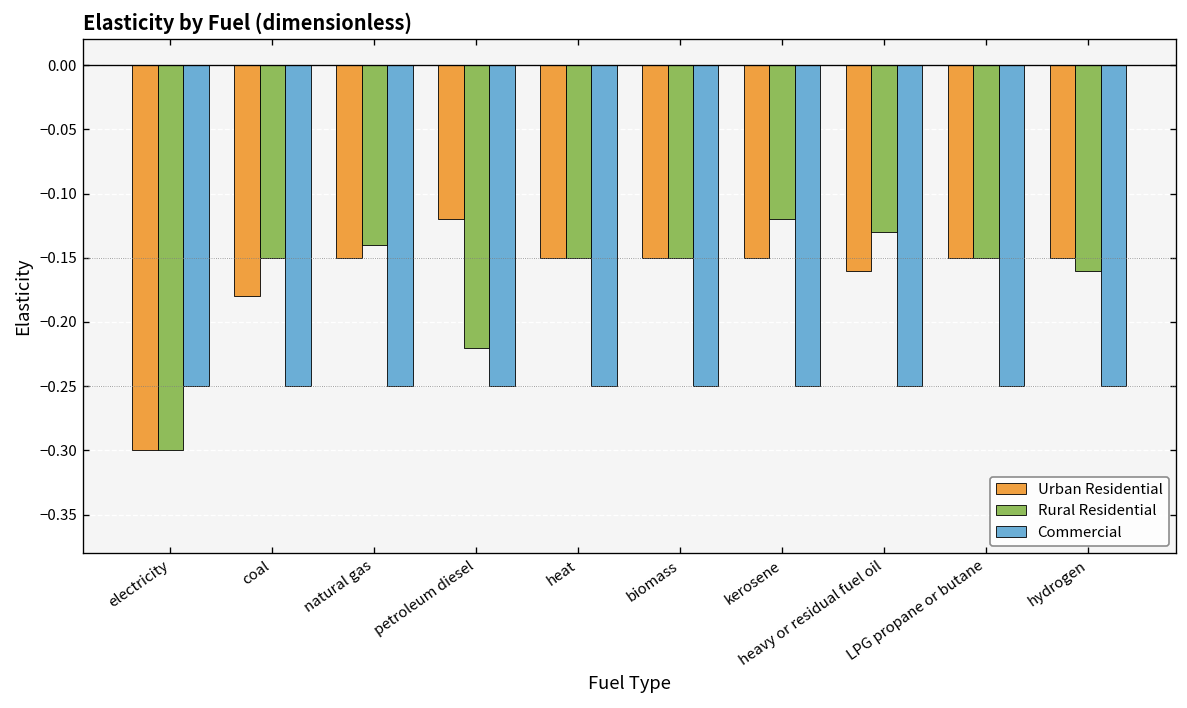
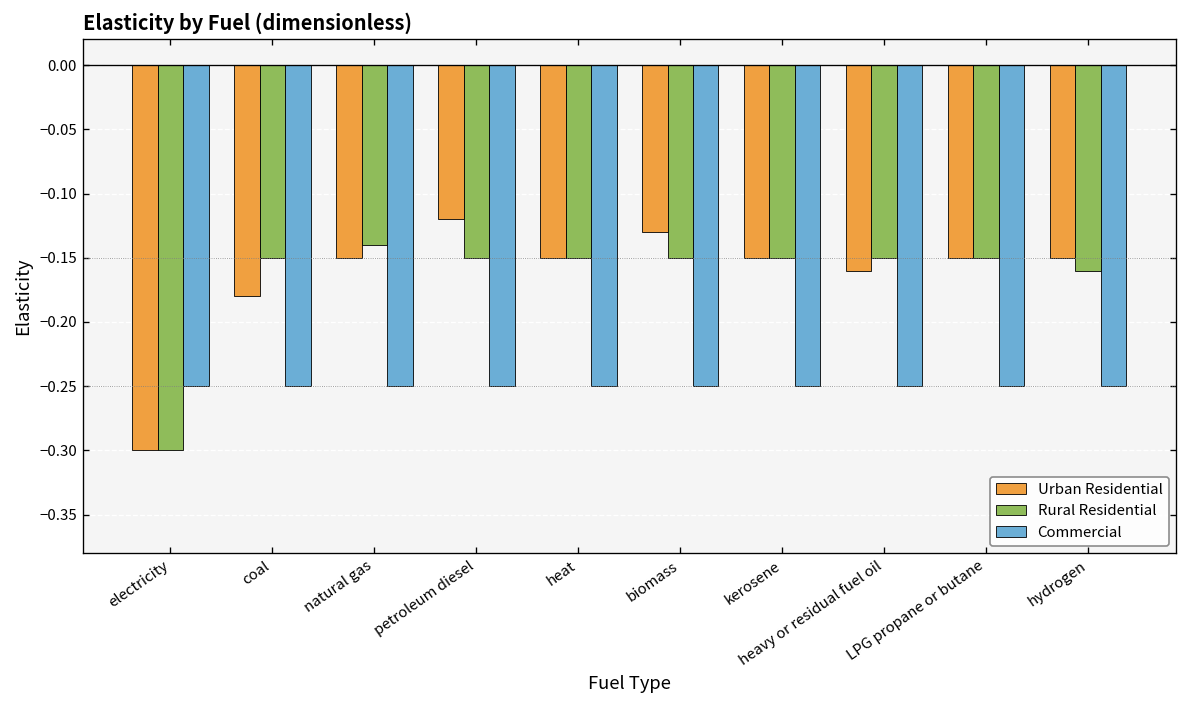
  {
    "Urban Residential": {
      "electricity": -0.30,
      "coal": -0.18,
      "natural gas": -0.15,
      "petroleum diesel": -0.12,
      "heat": -0.15,
-     "biomass": -0.15,
+     "biomass": -0.13,
      "kerosene": -0.15,
      "heavy or residual fuel oil": -0.16,
      "LPG propane or butane": -0.15,
      "hydrogen": -0.15
    },
    "Rural Residential": {
      "electricity": -0.30,
      "coal": -0.15,
      "natural gas": -0.14,
-     "petroleum diesel": -0.22,
+     "petroleum diesel": -0.15,
      "heat": -0.15,
      "biomass": -0.15,
-     "kerosene": -0.12,
-     "heavy or residual fuel oil": -0.13,
+     "kerosene": -0.15,
+     "heavy or residual fuel oil": -0.15,
      "LPG propane or butane": -0.15,
      "hydrogen": -0.16
    },
    "Commercial": {
      "electricity": -0.25,
      "coal": -0.25,
      "natural gas": -0.25,
      "petroleum diesel": -0.25,
      "heat": -0.25,
      "biomass": -0.25,
      "kerosene": -0.25,
      "heavy or residual fuel oil": -0.25,
      "LPG propane or butane": -0.25,
      "hydrogen": -0.25
    }
  }
